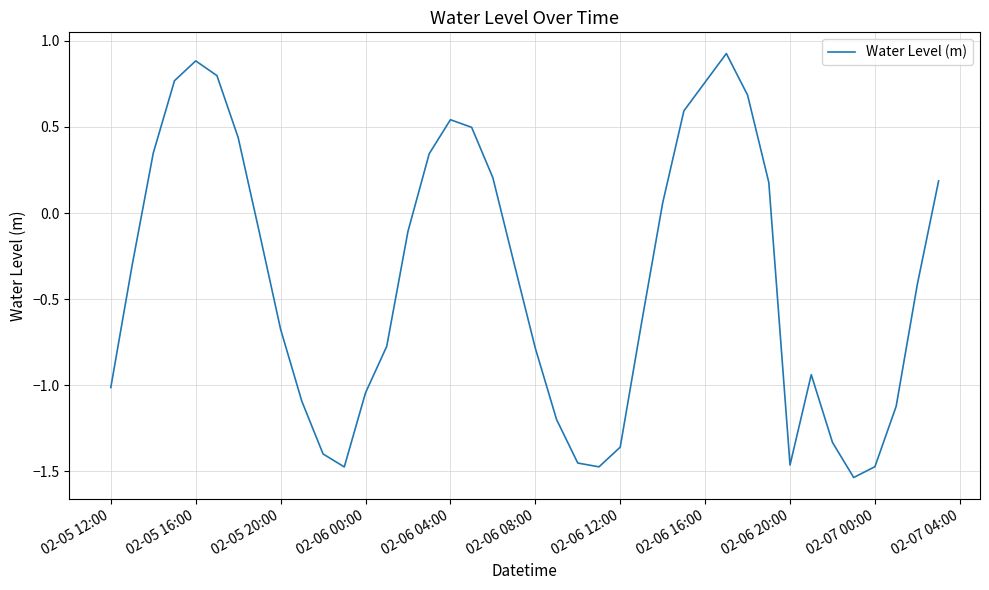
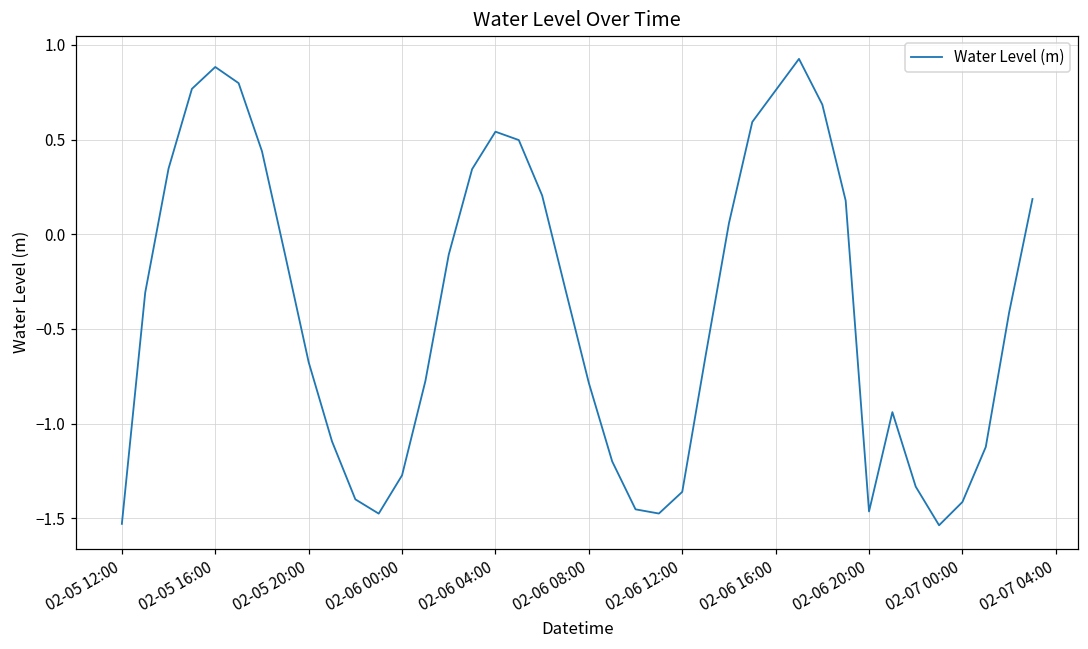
  {
-   "02-05 12:00": -1.01,
+   "02-05 12:00": -1.53,
    "02-05 16:00": 0.88,
    "02-05 20:00": -0.68,
-   "02-06 00:00": -1.04,
+   "02-06 00:00": -1.27,
    "02-06 04:00": 0.54,
    "02-06 08:00": -0.79,
    "02-06 12:00": -1.36,
    "02-06 16:00": 0.76,
    "02-06 20:00": -1.46,
-   "02-07 00:00": -1.47
+   "02-07 00:00": -1.41
  }
